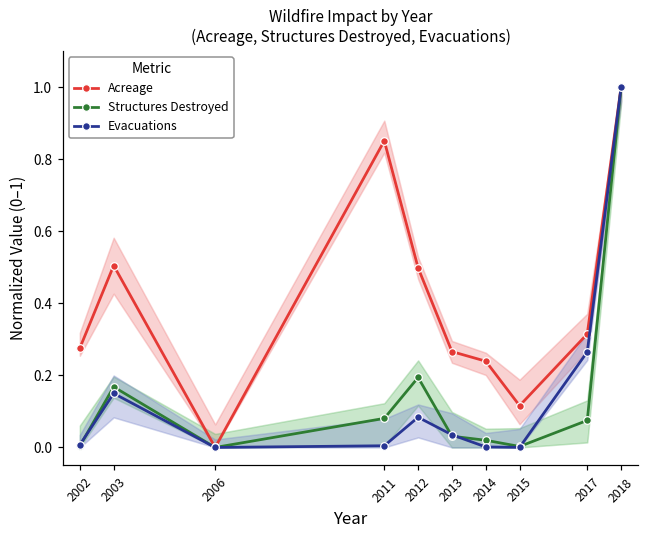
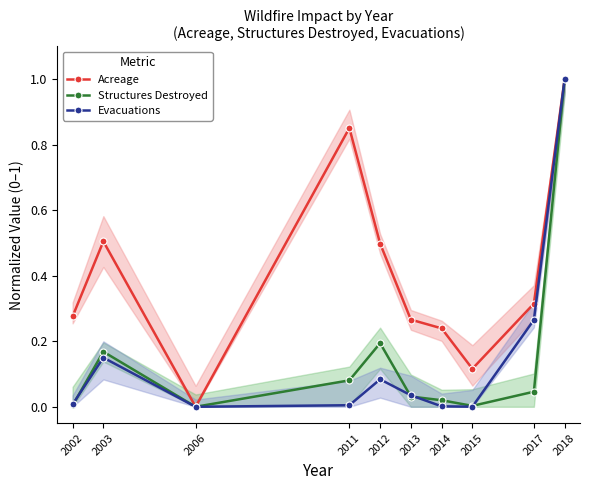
  {
    "Acreage": {
      "2002": 0.28,
      "2003": 0.50,
      "2011": 0.85,
      "2012": 0.50,
      "2013": 0.27,
      "2014": 0.24,
      "2015": 0.12
    },
    "Structures Destroyed": {
      "2003": 0.17,
      "2012": 0.19,
      "2014": 0.02,
-     "2017": 0.08
+     "2017": 0.05
    },
    "Evacuations": {
      "2003": 0.15,
      "2011": 0.00,
      "2012": 0.08,
      "2014": 0.00,
      "2017": 0.27
    }
  }
